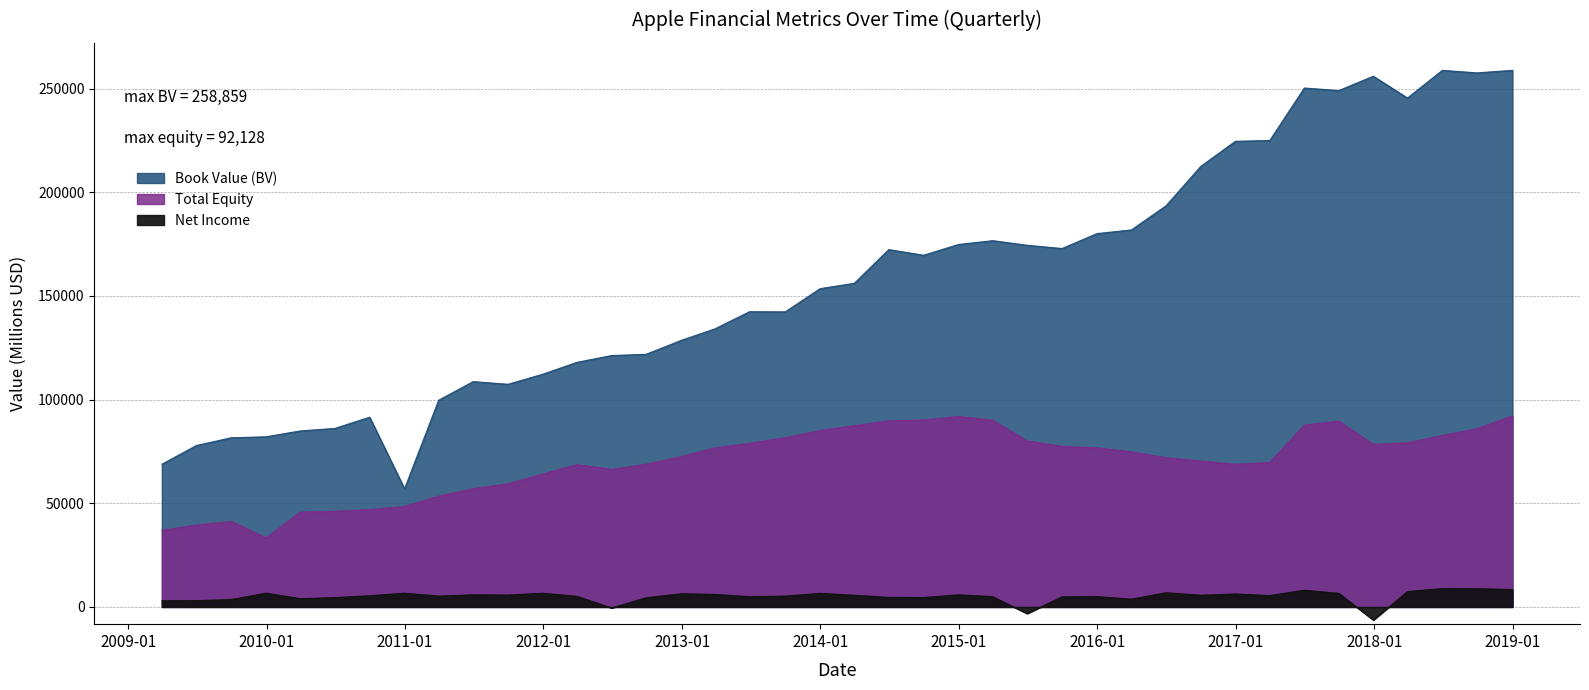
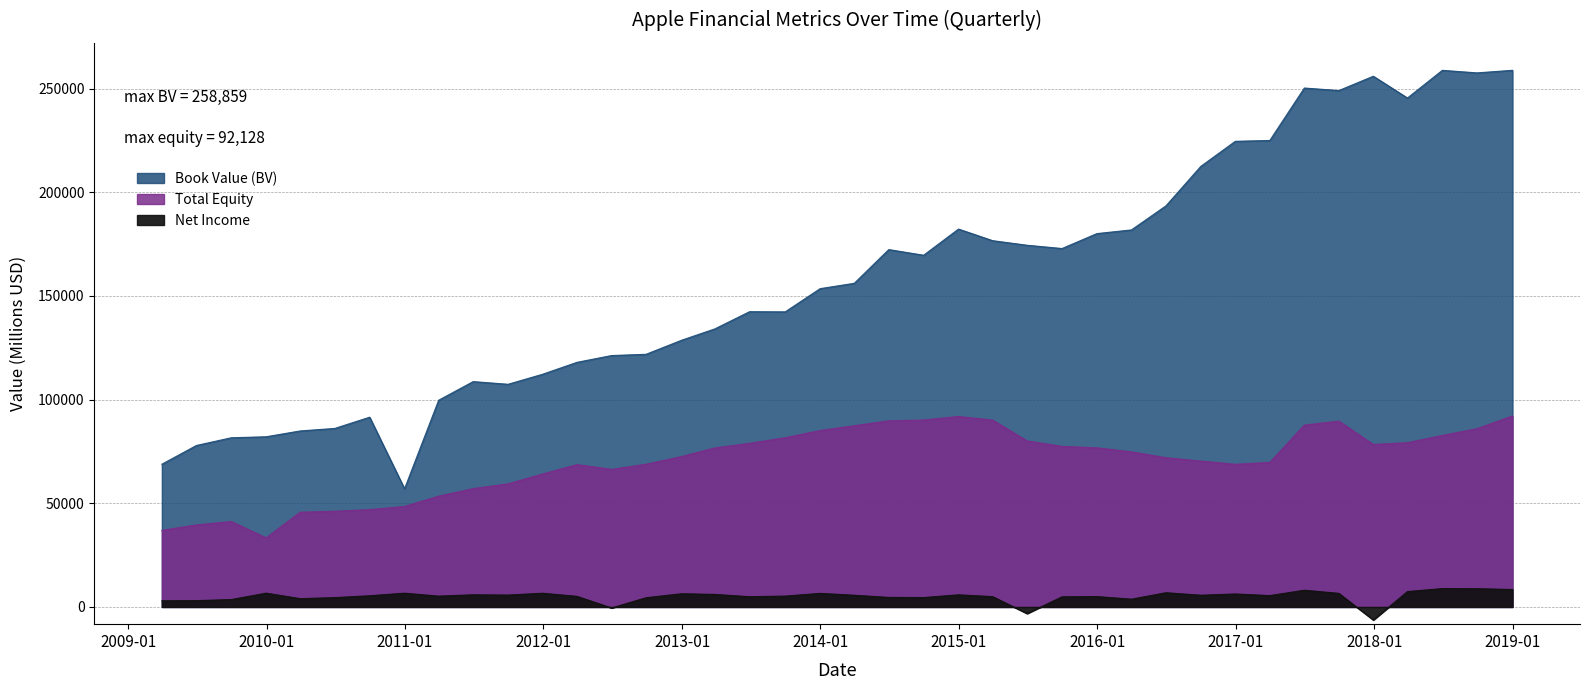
  {
    "Book Value (BV)": {
      "2010-01": 82000,
      "2011-01": 57000,
      "2013-01": 129000,
      "2014-01": 154000,
-     "2015-01": 175000,
+     "2015-01": 182000,
      "2016-01": 180000,
      "2019-01": 259000
    },
    "Total Equity": {
      "2010-01": 33000,
      "2011-01": 48000,
      "2013-01": 73000,
      "2014-01": 85000,
      "2015-01": 92000,
      "2016-01": 77000,
      "2019-01": 92000
    }
  }
